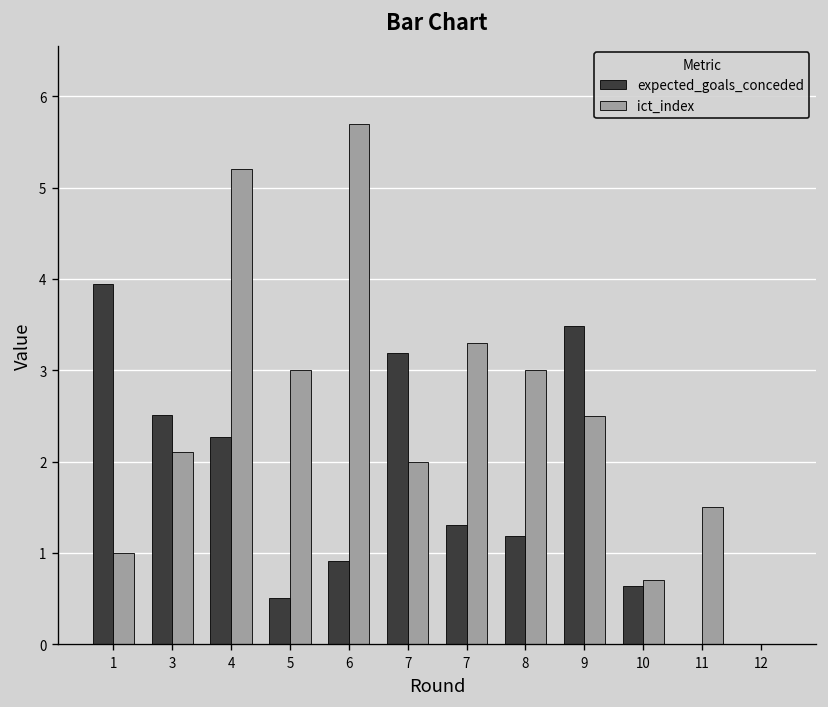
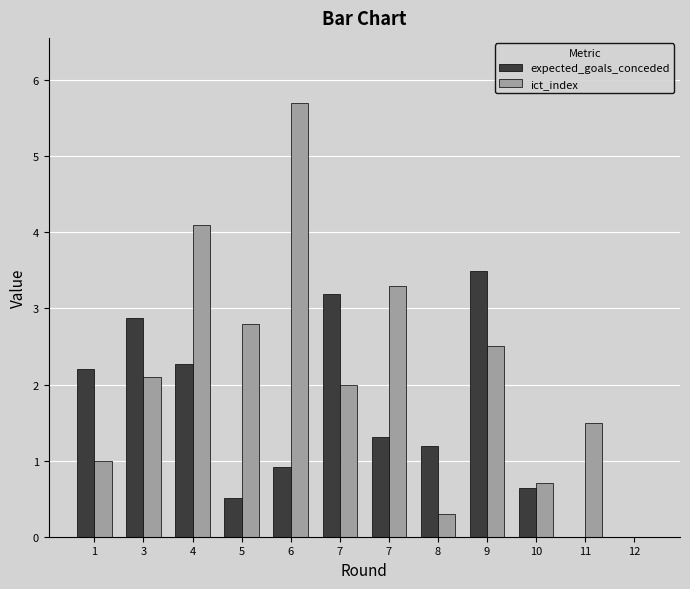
  {
    "expected_goals_conceded": {
-     "1": 4.0,
-     "3": 2.5,
+     "1": 2.2,
+     "3": 2.9,
      "4": 2.3,
      "5": 0.5,
      "6": 0.9,
      "8": 1.2,
      "9": 3.5,
      "10": 0.6,
      "11": 0.0,
      "12": 0.0
    },
    "ict_index": {
      "1": 1.0,
      "3": 2.1,
-     "4": 5.2,
-     "5": 3.0,
+     "4": 4.1,
+     "5": 2.8,
      "6": 5.7,
-     "8": 3.0,
+     "8": 0.3,
      "9": 2.5,
      "10": 0.7,
      "11": 1.5,
      "12": 0.0
    }
  }
